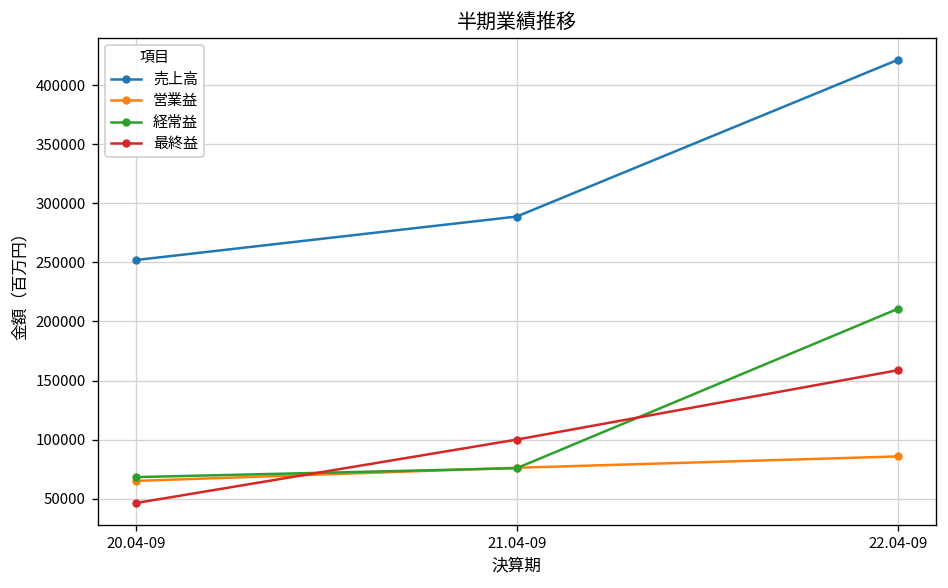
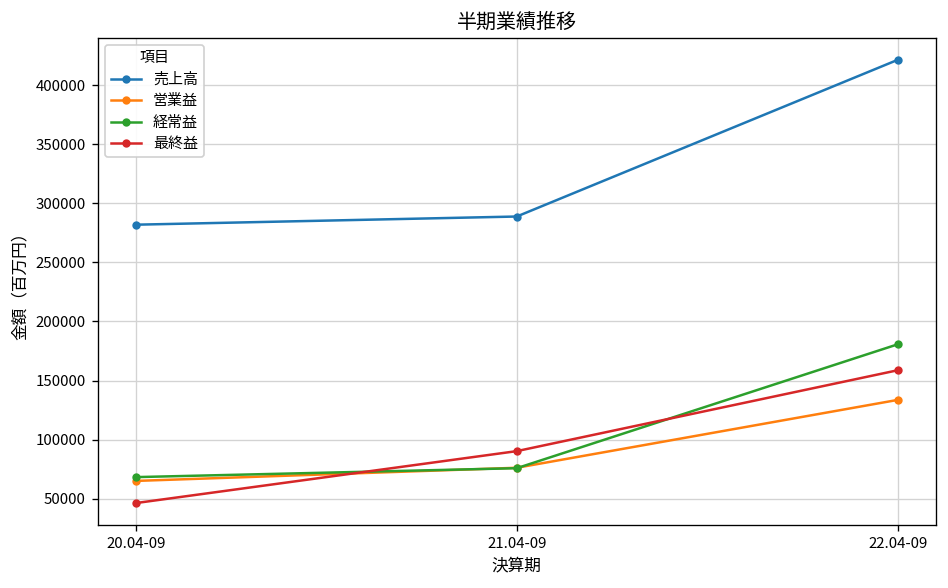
  {
    "売上高": {
-     "20.04-09": 250000,
+     "20.04-09": 280000,
      "21.04-09": 290000,
      "22.04-09": 420000
    },
    "営業益": {
      "20.04-09": 70000,
-     "22.04-09": 90000
+     "22.04-09": 130000
    },
    "経常益": {
      "20.04-09": 70000,
-     "22.04-09": 210000
+     "22.04-09": 180000
    },
    "最終益": {
      "20.04-09": 50000,
-     "21.04-09": 100000,
+     "21.04-09": 90000,
      "22.04-09": 160000
    }
  }
